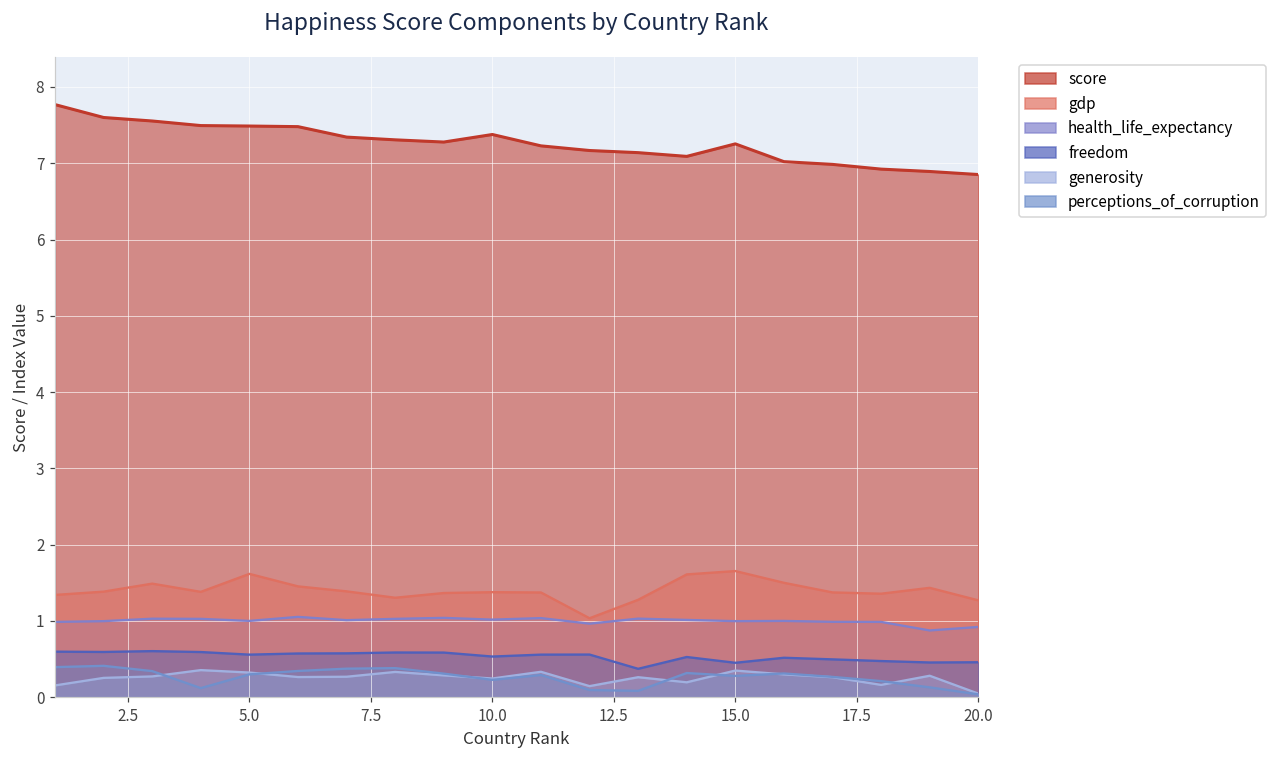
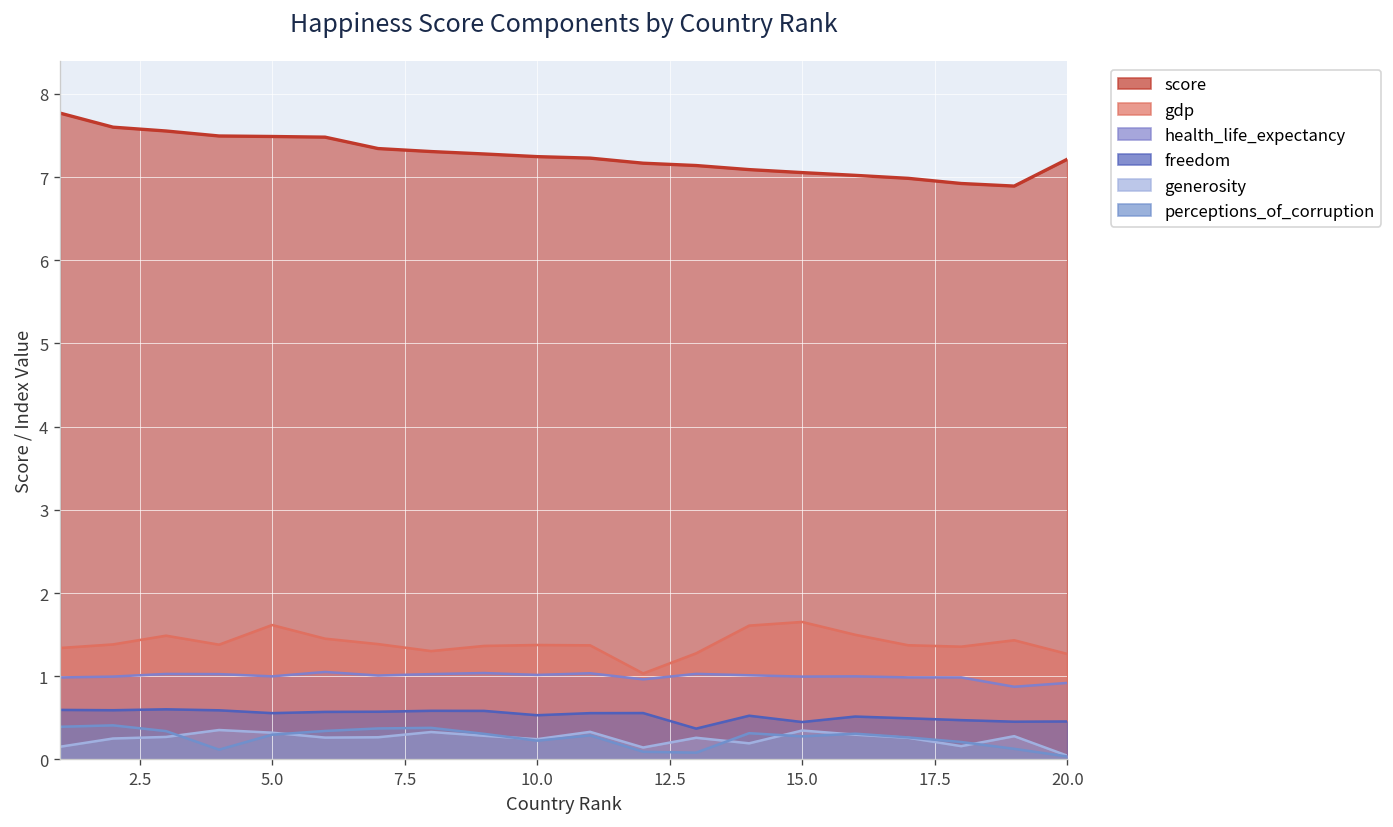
  {
    "score": {
      "5.0": 7.5,
-     "10.0": 7.4,
-     "15.0": 7.3,
-     "20.0": 6.9
+     "10.0": 7.2,
+     "15.0": 7.1,
+     "20.0": 7.2
    },
    "gdp": {
      "5.0": 1.6,
      "10.0": 1.4,
      "15.0": 1.7,
      "20.0": 1.3
    }
  }
